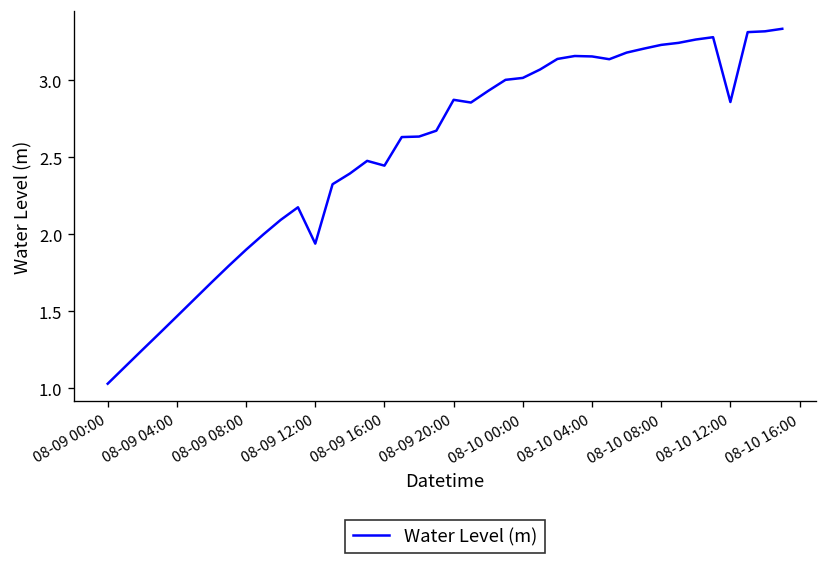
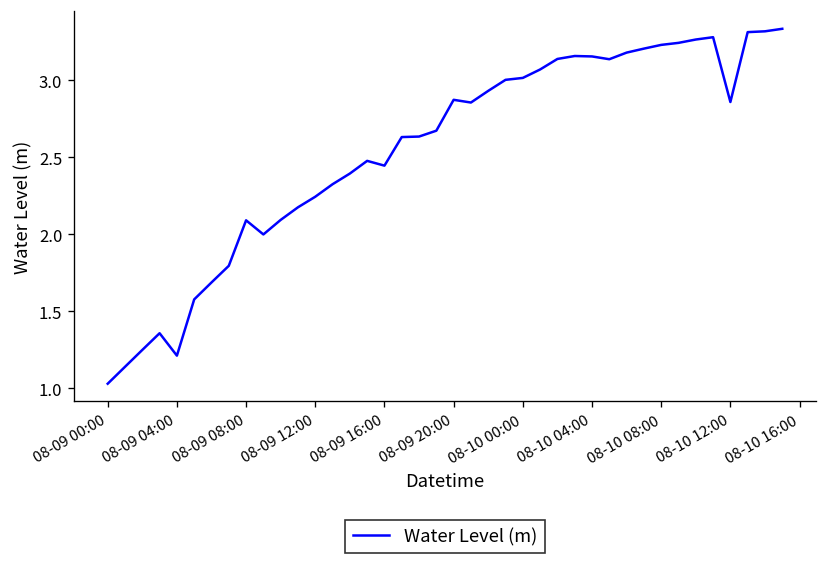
  {
    "08-09 00:00": 1.03,
-   "08-09 04:00": 1.47,
-   "08-09 08:00": 1.90,
-   "08-09 12:00": 1.94,
+   "08-09 04:00": 1.21,
+   "08-09 08:00": 2.09,
+   "08-09 12:00": 2.24,
    "08-09 16:00": 2.45,
    "08-09 20:00": 2.87,
    "08-10 00:00": 3.02,
    "08-10 04:00": 3.15,
    "08-10 08:00": 3.23,
    "08-10 12:00": 2.86
  }
